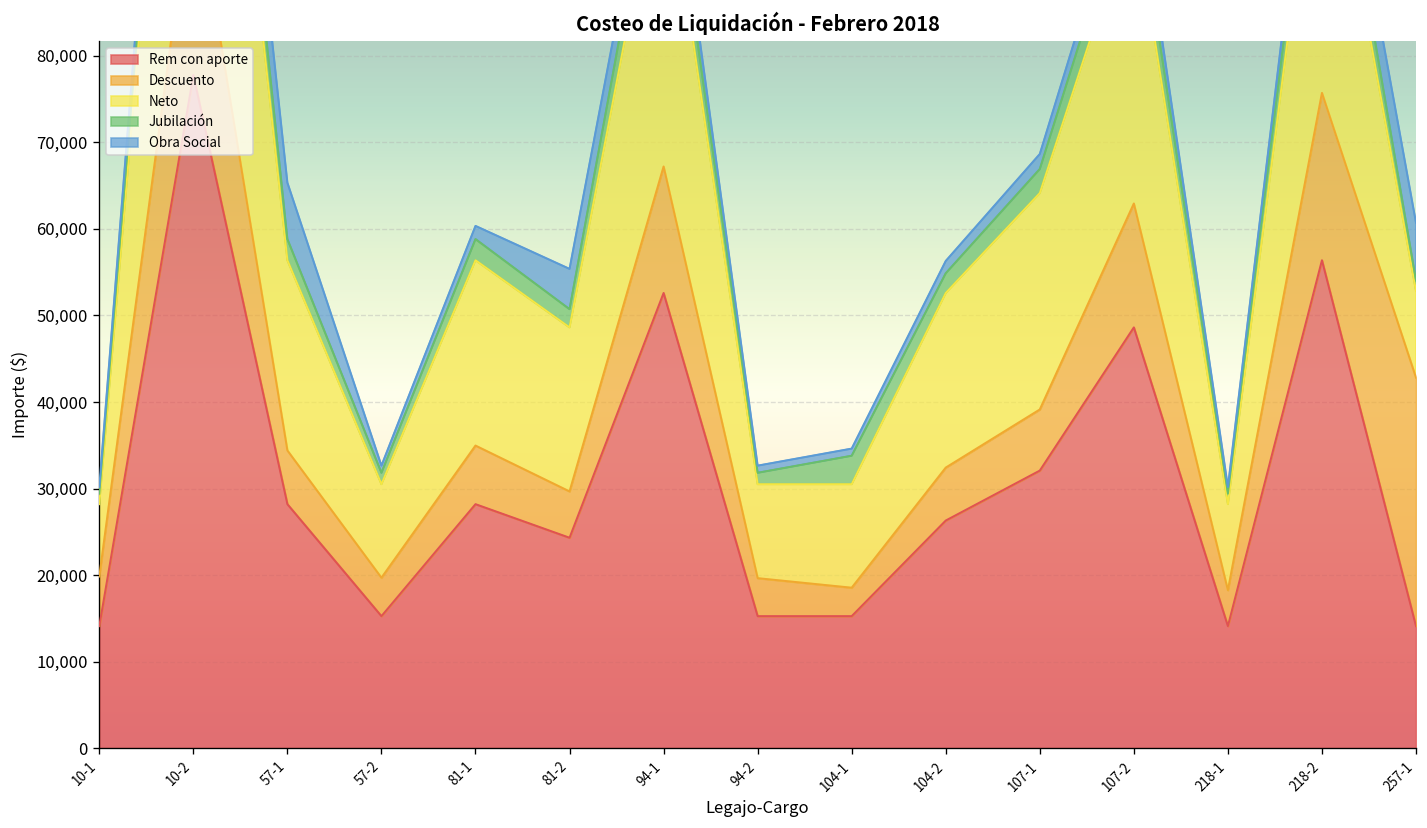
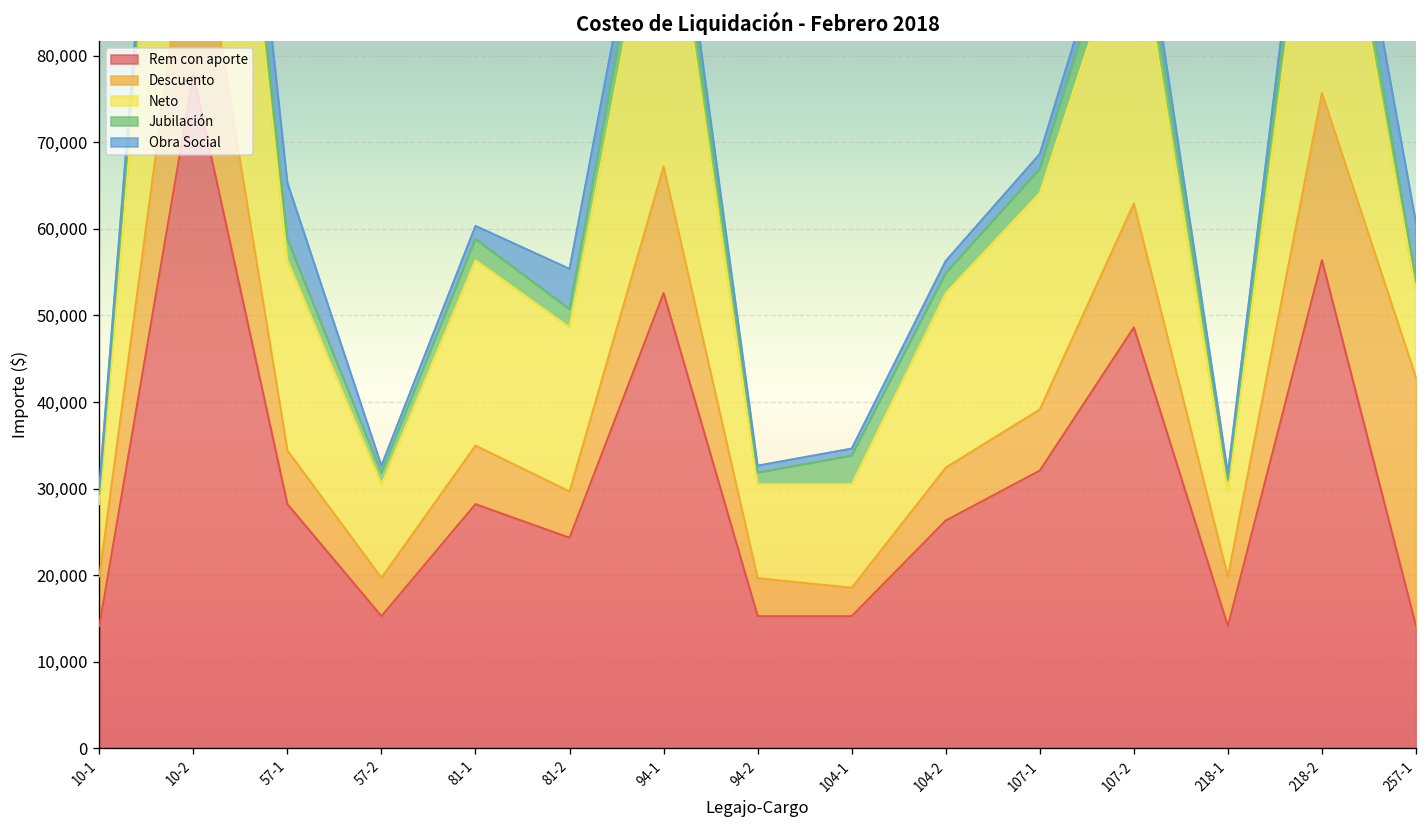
  {
    "Rem con aporte": {
      "10-1": "14,000",
      "57-1": "28,000",
      "57-2": "15,000",
      "81-1": "28,000",
      "81-2": "24,000",
      "94-1": "53,000",
      "94-2": "15,000",
      "104-1": "15,000",
      "104-2": "26,000",
      "107-1": "32,000",
      "107-2": "49,000",
      "218-1": "14,000",
      "218-2": "56,000",
      "257-1": "14,000"
    },
    "Descuento": {
      "10-1": "6,000",
      "57-1": "6,000",
      "57-2": "4,000",
      "81-1": "7,000",
      "81-2": "5,000",
      "94-1": "15,000",
      "94-2": "4,000",
      "104-1": "3,000",
      "104-2": "6,000",
      "107-1": "7,000",
      "107-2": "14,000",
-     "218-1": "4,000",
+     "218-1": "6,000",
      "218-2": "19,000",
      "257-1": "29,000"
    },
    "Neto": {
      "10-1": "8,000",
      "57-1": "22,000",
      "57-2": "11,000",
      "81-1": "21,000",
      "81-2": "19,000",
      "94-2": "11,000",
      "104-1": "12,000",
      "104-2": "20,000",
      "107-1": "25,000",
      "218-1": "10,000",
      "257-1": "10,000"
    },
    "Jubilación": {
      "10-1": "1,000",
      "57-1": "2,000",
      "57-2": "1,000",
      "81-1": "2,000",
      "81-2": "2,000",
      "94-2": "1,000",
      "104-1": "3,000",
      "104-2": "2,000",
      "107-1": "3,000",
      "218-1": "1,000",
      "257-1": "1,000"
    },
    "Obra Social": {
      "10-1": "1,000",
      "57-1": "7,000",
      "57-2": "1,000",
      "81-1": "2,000",
      "81-2": "5,000",
      "94-2": "1,000",
      "104-1": "1,000",
      "104-2": "1,000",
      "107-1": "2,000",
      "218-1": "1,000",
      "257-1": "7,000"
    }
  }
